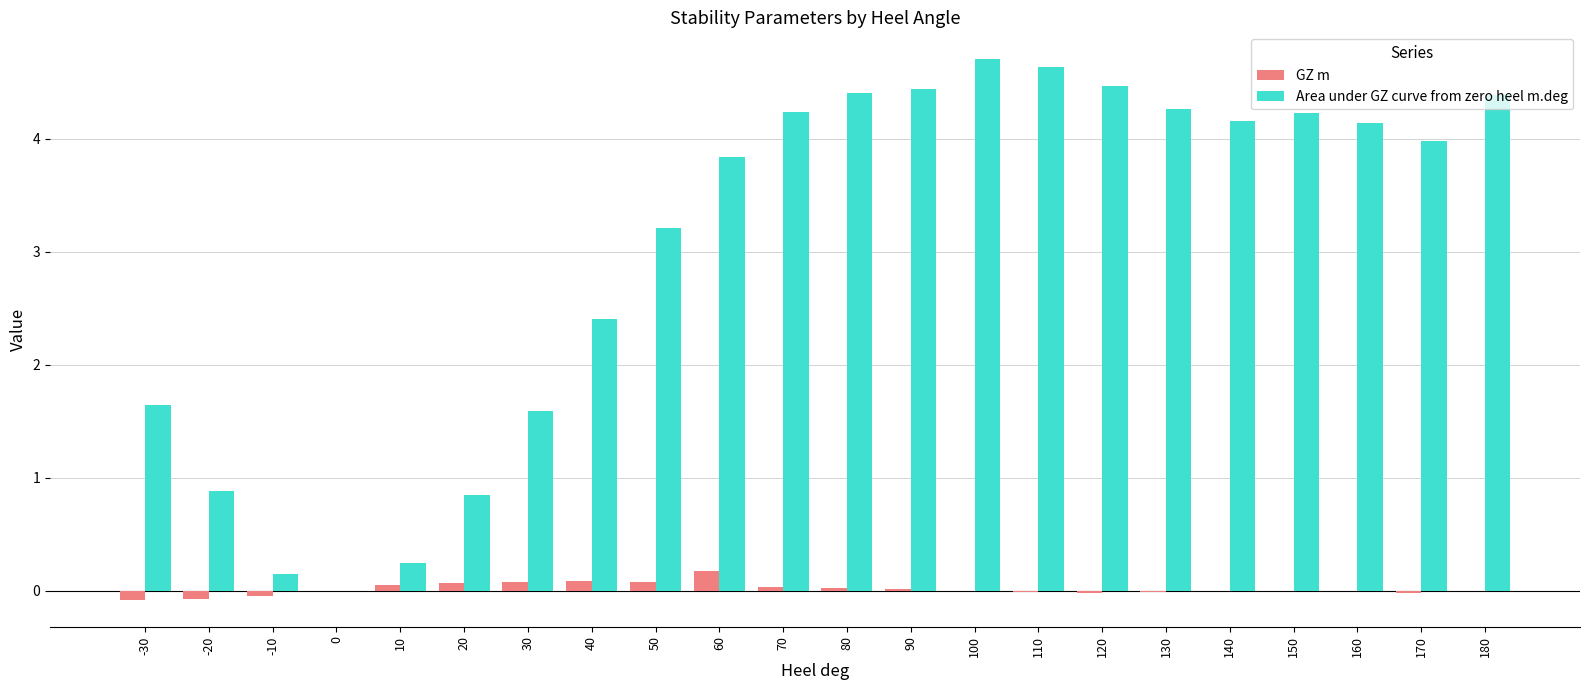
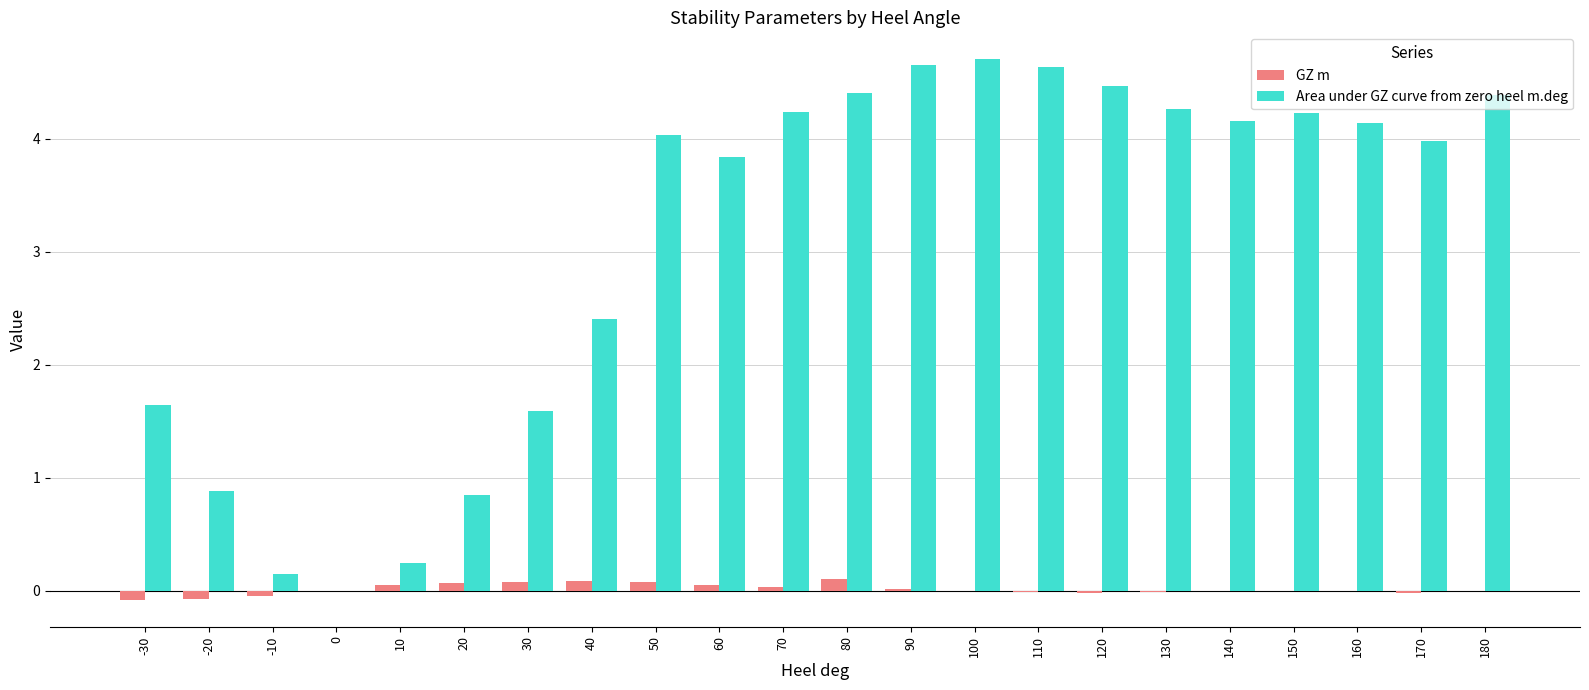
  {
    "GZ m": {
      "-30": -0.08,
      "-20": -0.07,
      "-10": -0.05,
      "10": 0.05,
      "20": 0.07,
      "30": 0.08,
      "40": 0.08,
      "50": 0.07,
-     "60": 0.17,
+     "60": 0.05,
      "70": 0.03,
-     "80": 0.02,
+     "80": 0.10,
      "150": 0.00,
      "170": -0.02,
      "180": 0.00
    },
    "Area under GZ curve from zero heel m.deg": {
      "-30": 1.65,
      "-20": 0.88,
      "-10": 0.15,
      "0": 0.00,
      "10": 0.24,
      "20": 0.84,
      "30": 1.59,
      "40": 2.41,
-     "50": 3.21,
+     "50": 4.03,
      "60": 3.84,
      "70": 4.23,
      "80": 4.40,
-     "90": 4.44,
+     "90": 4.66,
      "100": 4.70,
      "110": 4.63,
      "120": 4.47,
      "130": 4.27,
      "140": 4.16,
      "150": 4.22,
      "160": 4.13,
      "170": 3.98
    }
  }
